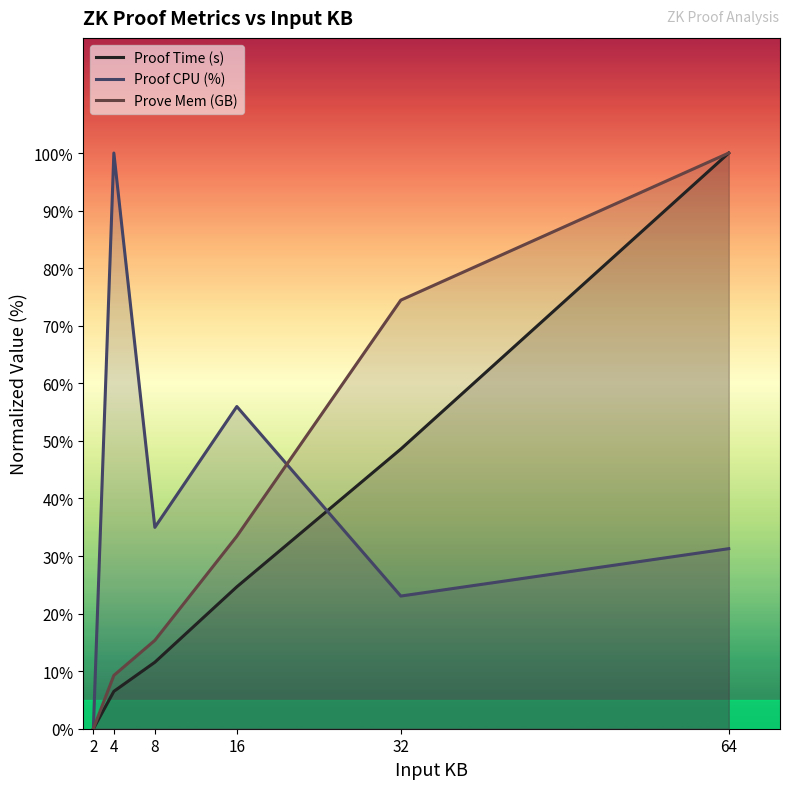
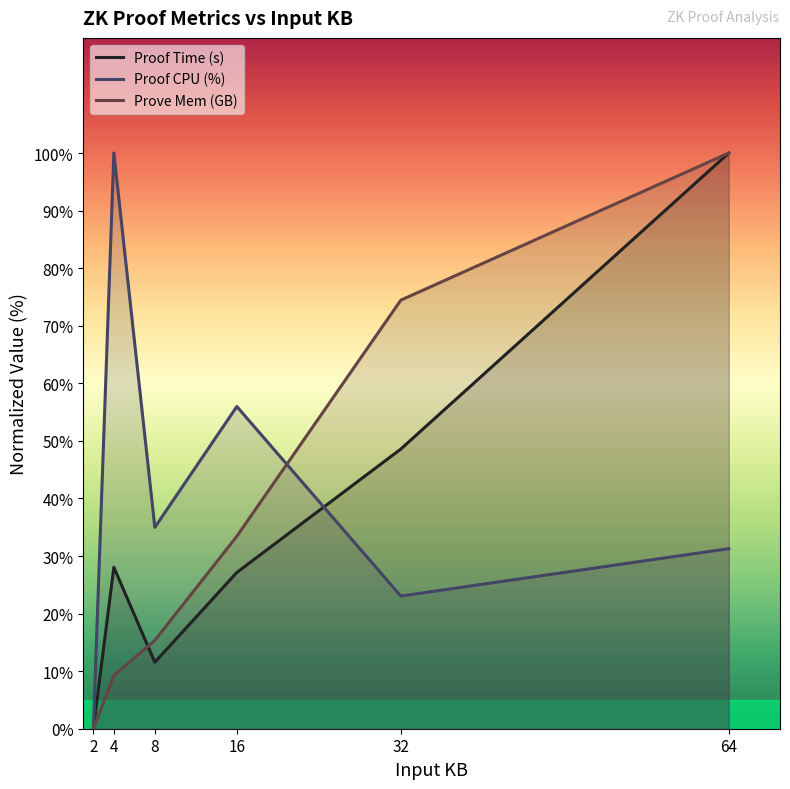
  {
    "Proof Time (s)": {
-     "4": "6%",
+     "4": "28%",
      "8": "12%",
-     "16": "25%",
+     "16": "27%",
      "32": "49%"
    }
  }
